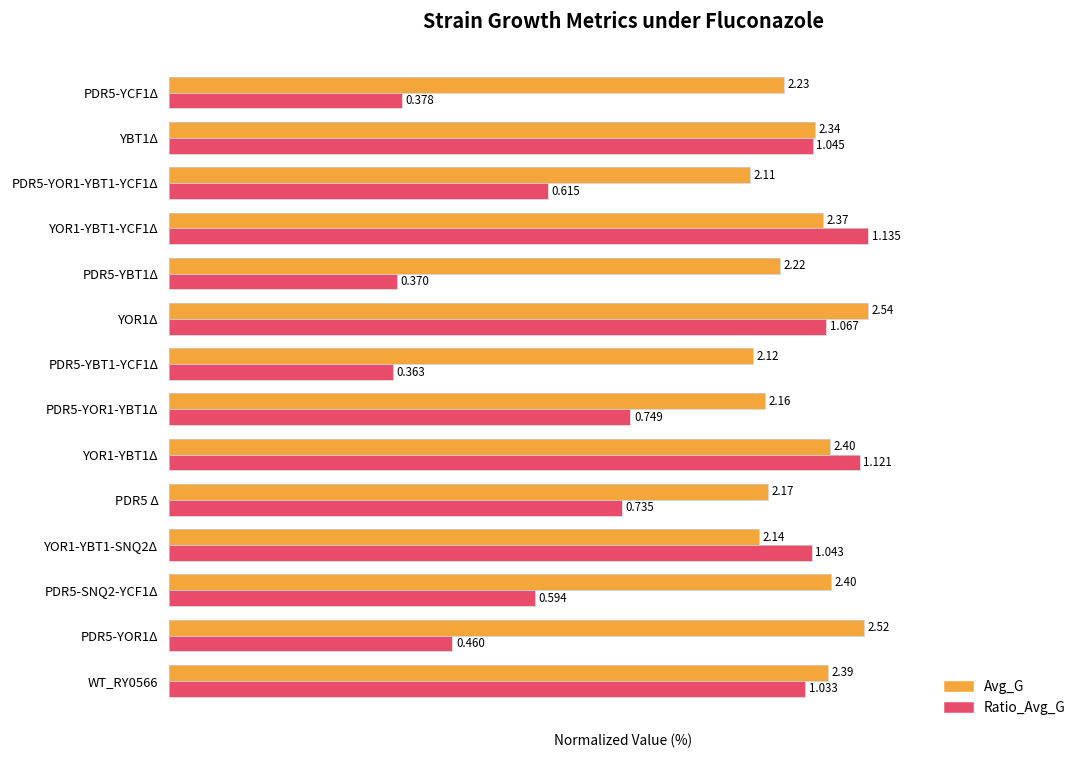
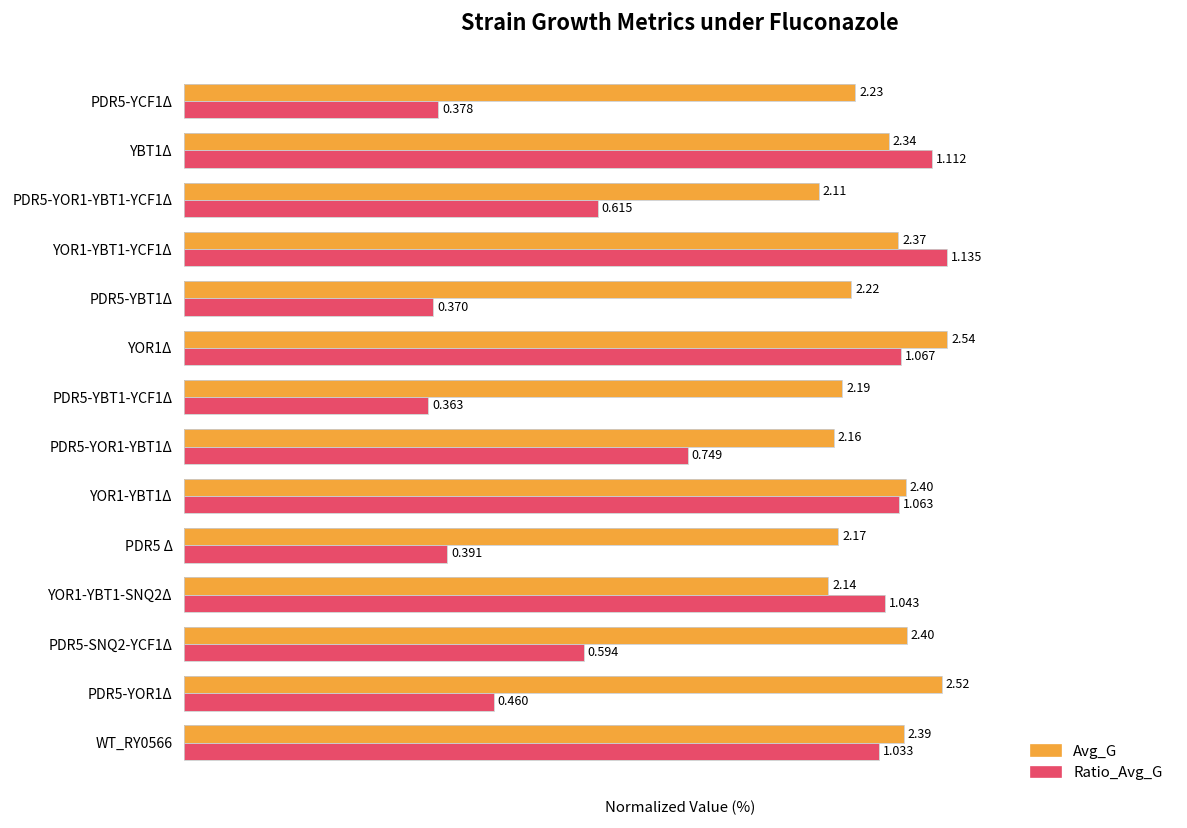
  {
    "Avg_G": {
-     "PDR5-YBT1-YCF1Δ": 2.12
+     "PDR5-YBT1-YCF1Δ": 2.19
    },
    "Ratio_Avg_G": {
-     "YBT1Δ": 1.045,
-     "YOR1-YBT1Δ": 1.121,
-     "PDR5 Δ": 0.735
+     "YBT1Δ": 1.112,
+     "YOR1-YBT1Δ": 1.063,
+     "PDR5 Δ": 0.391
    }
  }
